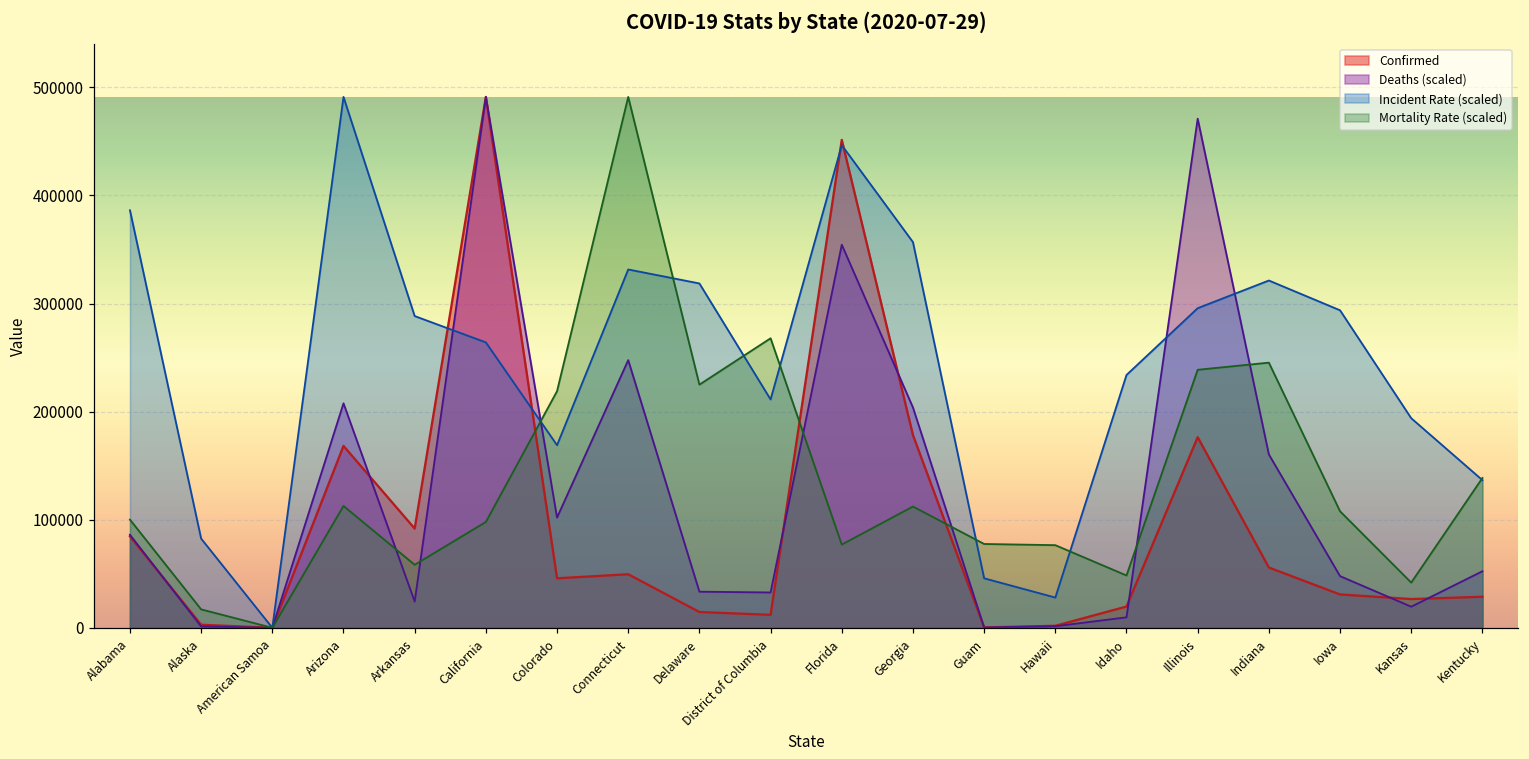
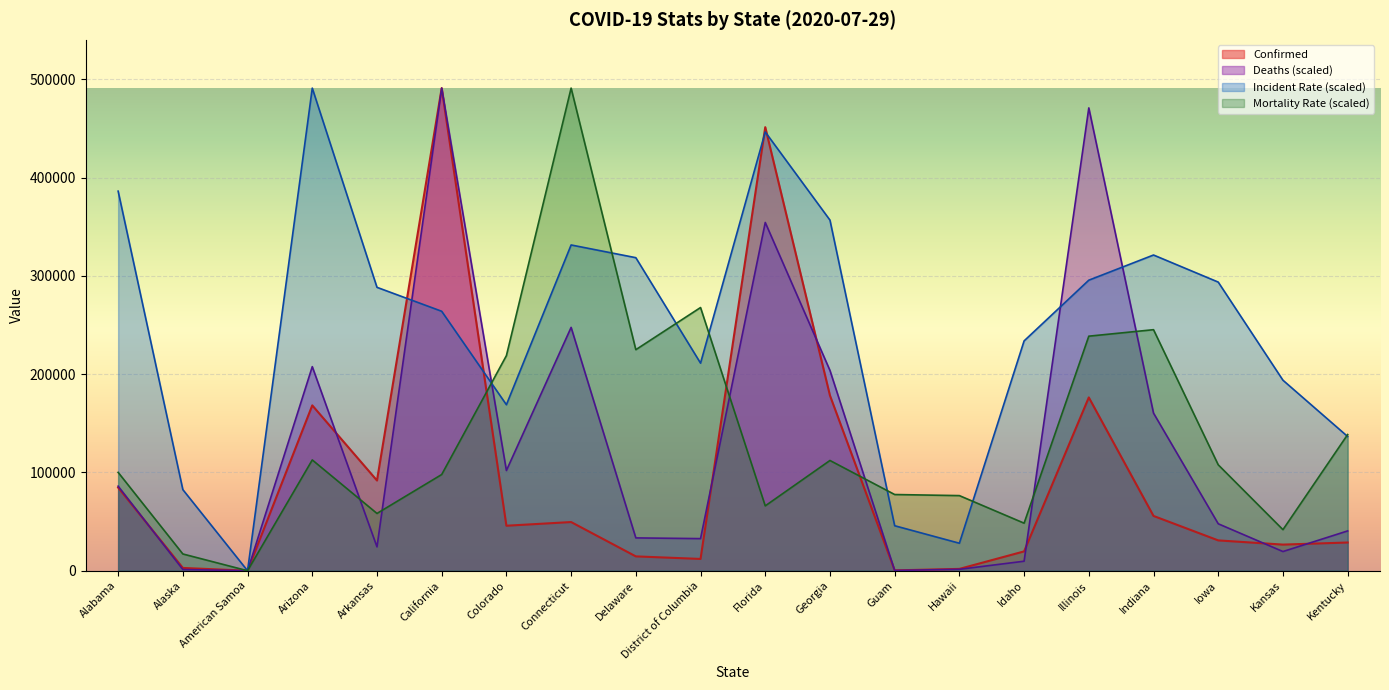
  {
    "Confirmed": {
      "Arizona": 170000,
      "Arkansas": 90000,
      "Colorado": 50000,
      "Connecticut": 50000,
      "Delaware": 10000,
      "District of Columbia": 10000,
      "Florida": 450000,
      "Georgia": 180000,
      "Idaho": 20000,
      "Illinois": 180000,
      "Indiana": 60000,
      "Iowa": 30000,
      "Kansas": 30000,
      "Kentucky": 30000
    },
    "Deaths (scaled)": {
      "Arizona": 210000,
      "Arkansas": 20000,
      "Colorado": 100000,
      "Connecticut": 250000,
      "Delaware": 30000,
      "District of Columbia": 30000,
      "Florida": 350000,
      "Georgia": 200000,
      "Idaho": 10000,
      "Illinois": 470000,
      "Indiana": 160000,
      "Iowa": 50000,
      "Kansas": 20000,
-     "Kentucky": 50000
+     "Kentucky": 40000
    },
    "Incident Rate (scaled)": {
      "Alabama": 390000,
      "Alaska": 80000,
      "Arizona": 490000,
      "Arkansas": 290000,
      "California": 260000,
      "Colorado": 170000,
      "Connecticut": 330000,
      "Delaware": 320000,
      "District of Columbia": 210000,
      "Florida": 450000,
      "Georgia": 360000,
      "Guam": 50000,
      "Hawaii": 30000,
      "Idaho": 230000,
      "Illinois": 300000,
      "Indiana": 320000,
      "Iowa": 290000,
      "Kansas": 190000
    },
    "Mortality Rate (scaled)": {
      "Alabama": 100000,
      "Alaska": 20000,
      "Arizona": 110000,
      "Arkansas": 60000,
      "California": 100000,
      "Colorado": 220000,
      "Connecticut": 490000,
      "Delaware": 220000,
      "District of Columbia": 270000,
-     "Florida": 80000,
+     "Florida": 70000,
      "Georgia": 110000,
      "Guam": 80000,
      "Hawaii": 80000,
      "Idaho": 50000,
      "Illinois": 240000,
      "Indiana": 250000,
      "Iowa": 110000,
      "Kansas": 40000
    }
  }
